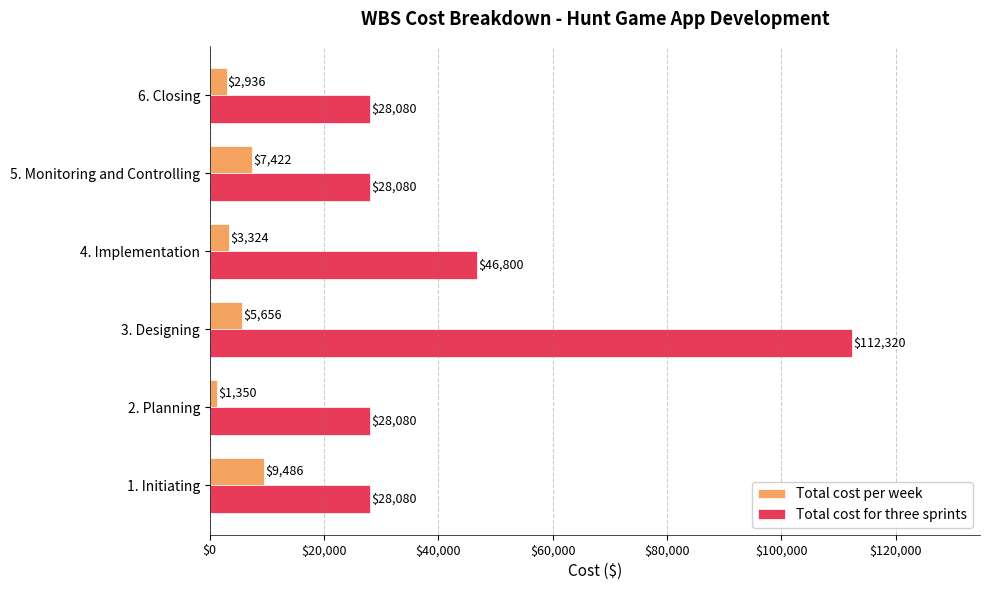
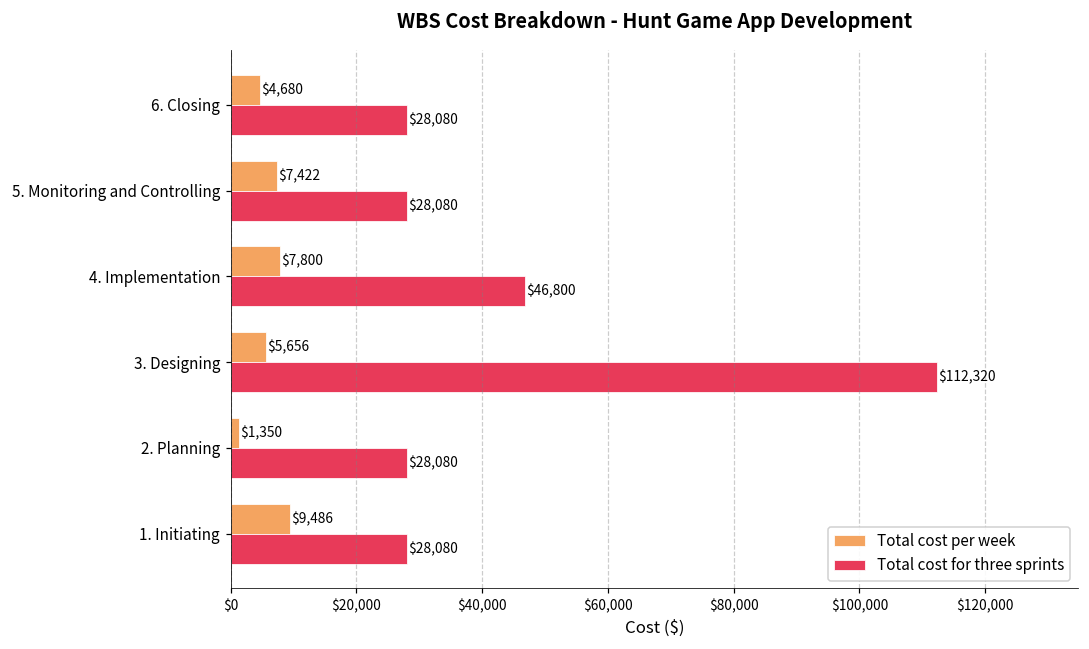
  {
    "Total cost per week": {
-     "6. Closing": "$2,936",
+     "6. Closing": "$4,680",
      "5. Monitoring and Controlling": "$7,422",
-     "4. Implementation": "$3,324",
+     "4. Implementation": "$7,800",
      "3. Designing": "$5,656",
      "2. Planning": "$1,350",
      "1. Initiating": "$9,486"
    },
    "Total cost for three sprints": {
      "6. Closing": "$28,080",
      "5. Monitoring and Controlling": "$28,080",
      "4. Implementation": "$46,800",
      "3. Designing": "$112,320",
      "2. Planning": "$28,080",
      "1. Initiating": "$28,080"
    }
  }
